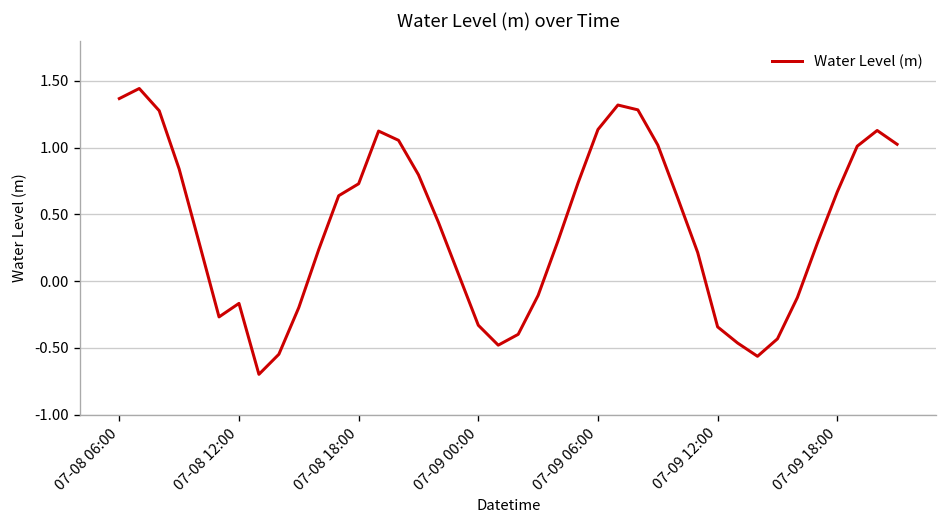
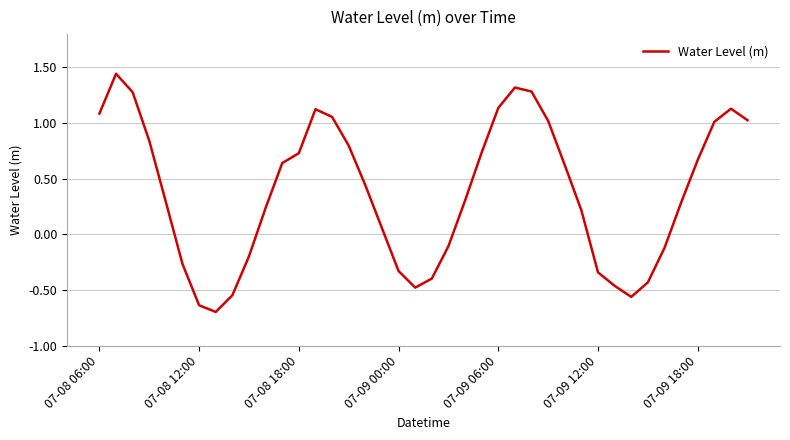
  {
-   "07-08 06:00": 1.37,
-   "07-08 12:00": -0.17,
+   "07-08 06:00": 1.09,
+   "07-08 12:00": -0.64,
    "07-08 18:00": 0.73,
    "07-09 00:00": -0.33,
    "07-09 06:00": 1.14,
    "07-09 12:00": -0.34,
    "07-09 18:00": 0.67
  }
